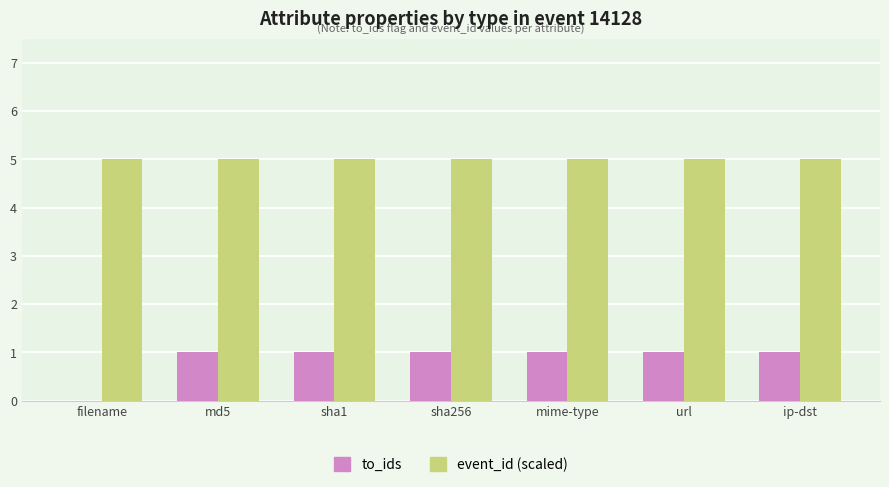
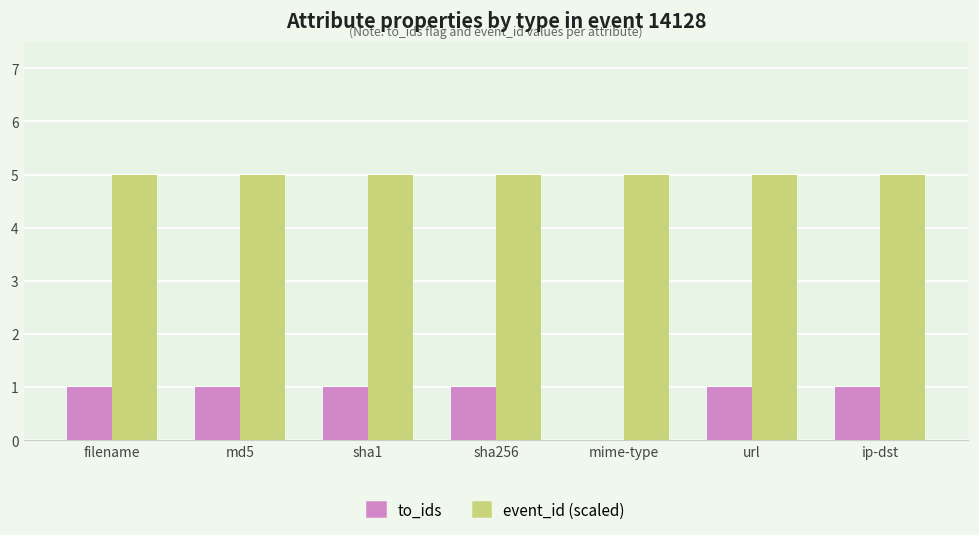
  {
    "to_ids": {
-     "filename": 0,
+     "filename": 1,
      "md5": 1,
      "sha1": 1,
      "sha256": 1,
-     "mime-type": 1,
+     "mime-type": 0,
      "url": 1,
      "ip-dst": 1
    },
    "event_id (scaled)": {
      "filename": 5,
      "md5": 5,
      "sha1": 5,
      "sha256": 5,
      "mime-type": 5,
      "url": 5,
      "ip-dst": 5
    }
  }
